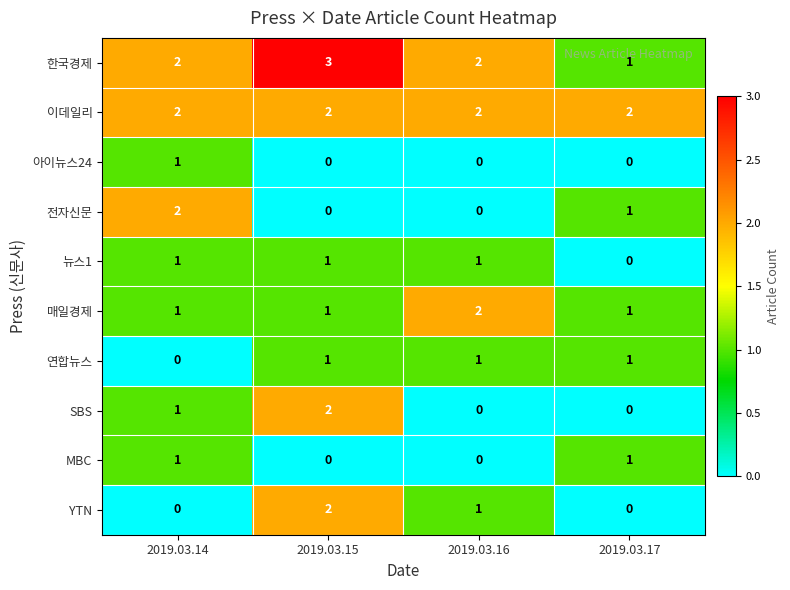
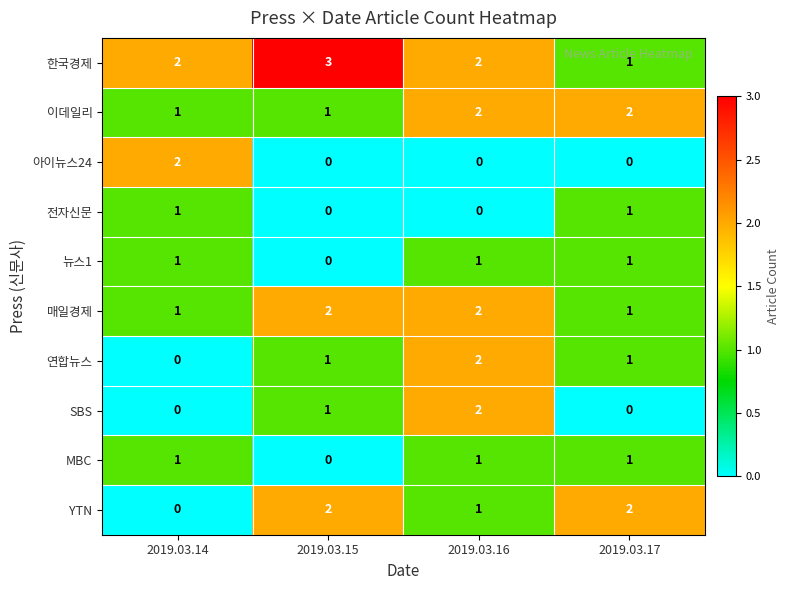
  {
    "한국경제": {
      "2019.03.14": 2,
      "2019.03.15": 3,
      "2019.03.16": 2
    },
    "이데일리": {
-     "2019.03.14": 2,
-     "2019.03.15": 2,
+     "2019.03.14": 1,
+     "2019.03.15": 1,
      "2019.03.16": 2,
      "2019.03.17": 2
    },
    "아이뉴스24": {
-     "2019.03.14": 1,
+     "2019.03.14": 2,
      "2019.03.15": 0,
      "2019.03.16": 0,
      "2019.03.17": 0
    },
    "전자신문": {
-     "2019.03.14": 2,
+     "2019.03.14": 1,
      "2019.03.15": 0,
      "2019.03.16": 0,
      "2019.03.17": 1
    },
    "뉴스1": {
      "2019.03.14": 1,
-     "2019.03.15": 1,
+     "2019.03.15": 0,
      "2019.03.16": 1,
-     "2019.03.17": 0
+     "2019.03.17": 1
    },
    "매일경제": {
      "2019.03.14": 1,
-     "2019.03.15": 1,
+     "2019.03.15": 2,
      "2019.03.16": 2,
      "2019.03.17": 1
    },
    "연합뉴스": {
      "2019.03.14": 0,
      "2019.03.15": 1,
-     "2019.03.16": 1,
+     "2019.03.16": 2,
      "2019.03.17": 1
    },
    "SBS": {
-     "2019.03.14": 1,
-     "2019.03.15": 2,
-     "2019.03.16": 0,
+     "2019.03.14": 0,
+     "2019.03.15": 1,
+     "2019.03.16": 2,
      "2019.03.17": 0
    },
    "MBC": {
      "2019.03.14": 1,
      "2019.03.15": 0,
-     "2019.03.16": 0,
+     "2019.03.16": 1,
      "2019.03.17": 1
    },
    "YTN": {
      "2019.03.14": 0,
      "2019.03.15": 2,
      "2019.03.16": 1,
-     "2019.03.17": 0
+     "2019.03.17": 2
    }
  }
